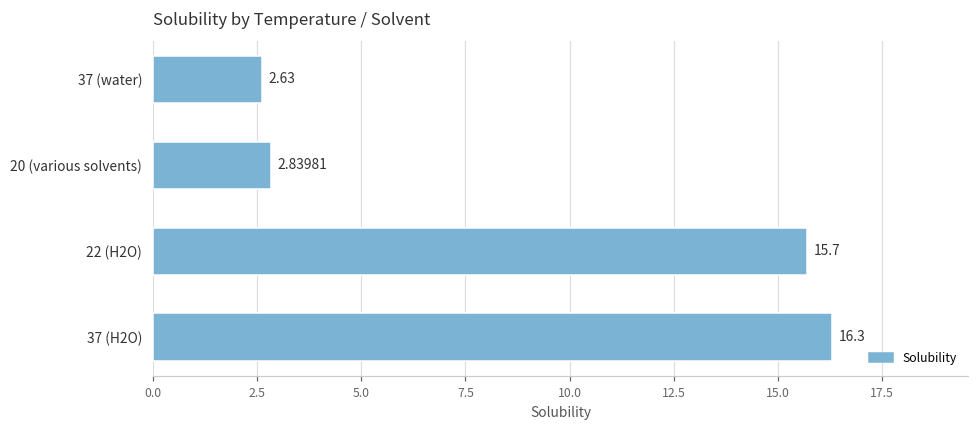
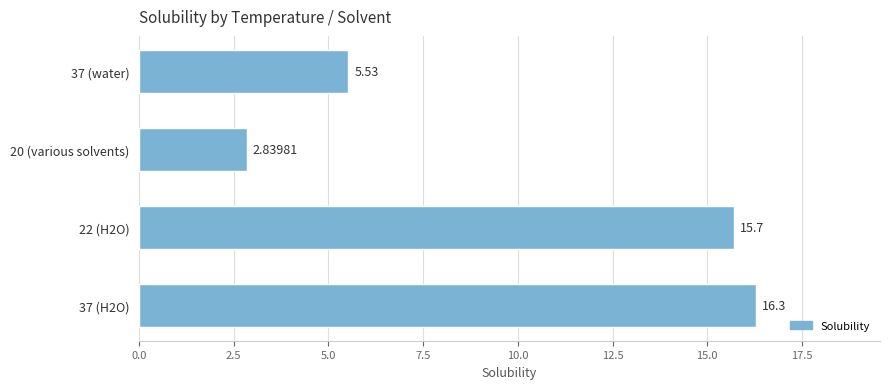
  {
-   "37 (water)": 2.63,
+   "37 (water)": 5.53,
    "20 (various solvents)": 2.83981,
    "22 (H2O)": 15.7,
    "37 (H2O)": 16.3
  }
